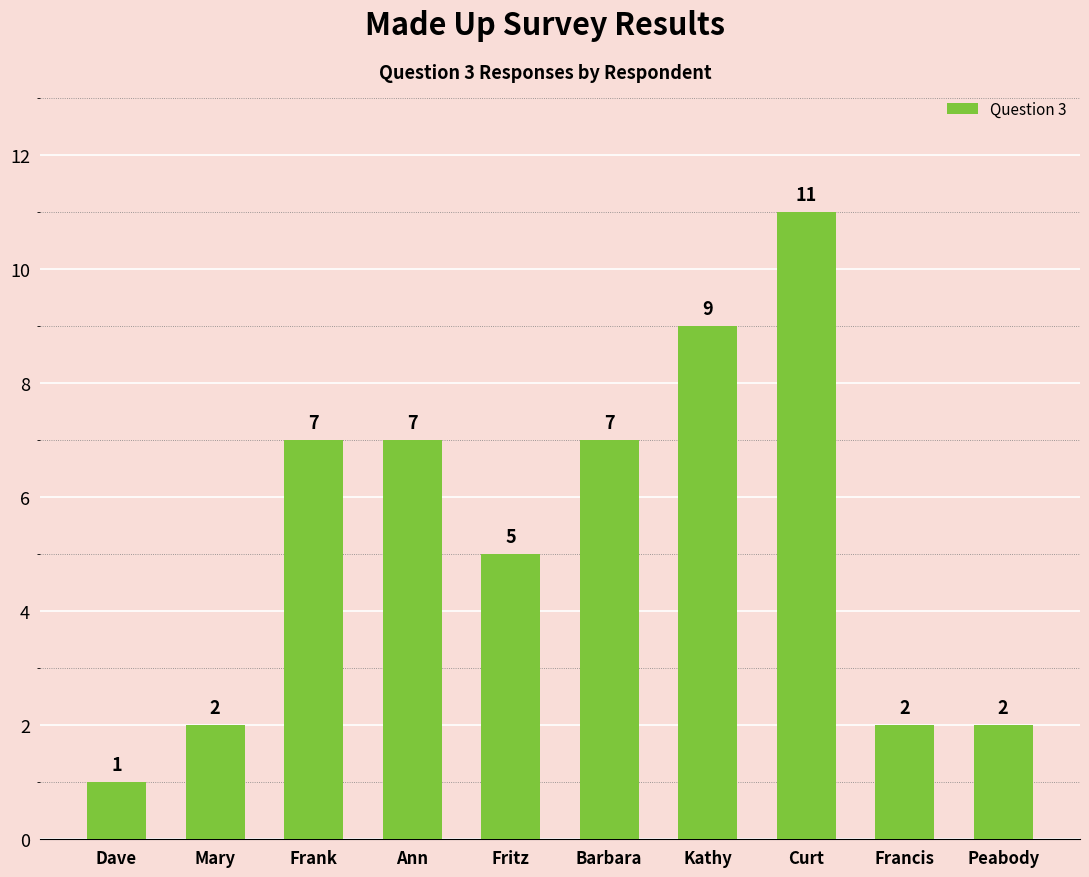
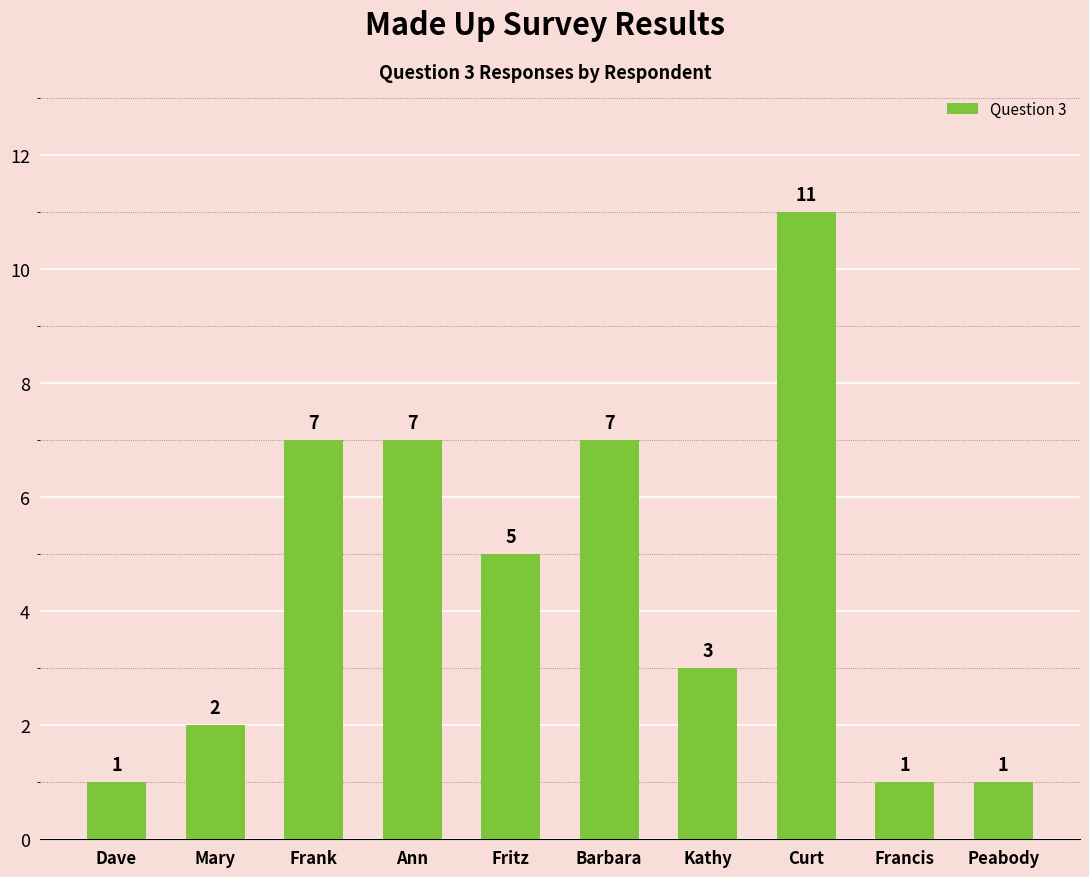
  {
    "Dave": 1,
    "Mary": 2,
    "Frank": 7,
    "Ann": 7,
    "Fritz": 5,
    "Barbara": 7,
-   "Kathy": 9,
+   "Kathy": 3,
    "Curt": 11,
-   "Francis": 2,
-   "Peabody": 2
+   "Francis": 1,
+   "Peabody": 1
  }
